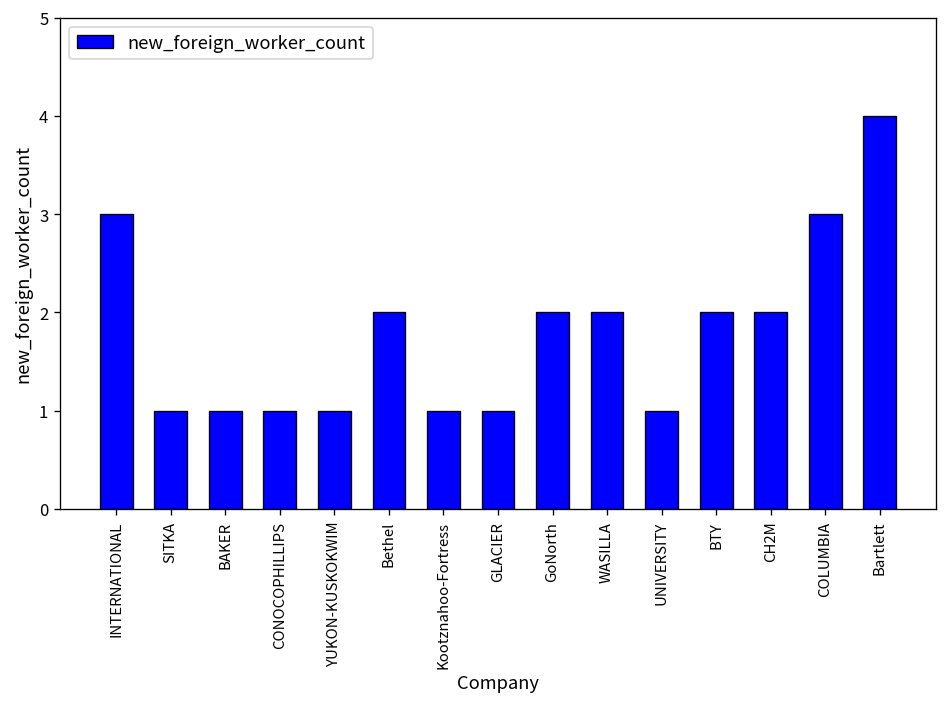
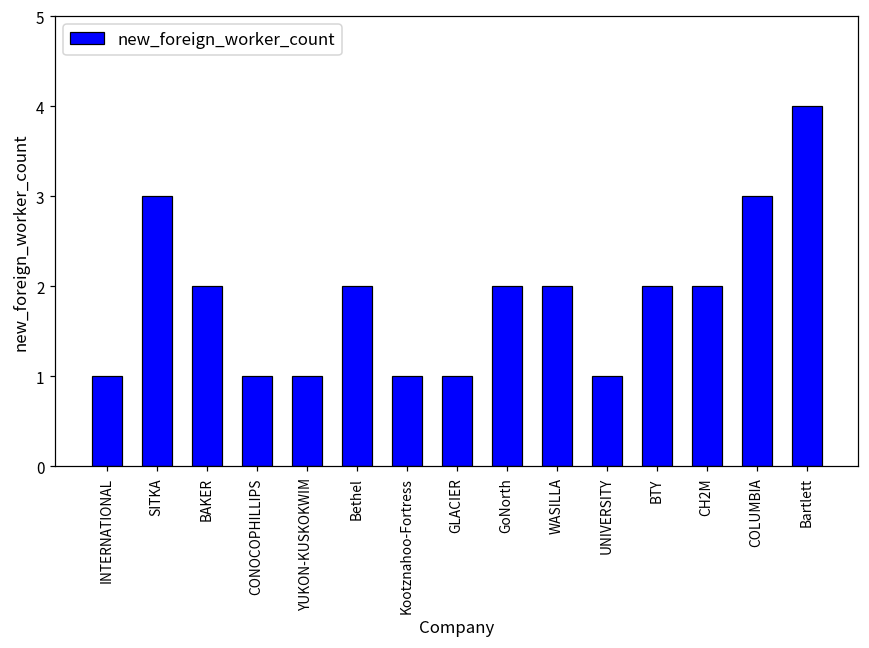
  {
-   "INTERNATIONAL": 3,
-   "SITKA": 1,
-   "BAKER": 1,
+   "INTERNATIONAL": 1,
+   "SITKA": 3,
+   "BAKER": 2,
    "CONOCOPHILLIPS": 1,
    "YUKON-KUSKOKWIM": 1,
    "Bethel": 2,
    "Kootznahoo-Fortress": 1,
    "GLACIER": 1,
    "GoNorth": 2,
    "WASILLA": 2,
    "UNIVERSITY": 1,
    "BTY": 2,
    "CH2M": 2,
    "COLUMBIA": 3,
    "Bartlett": 4
  }
